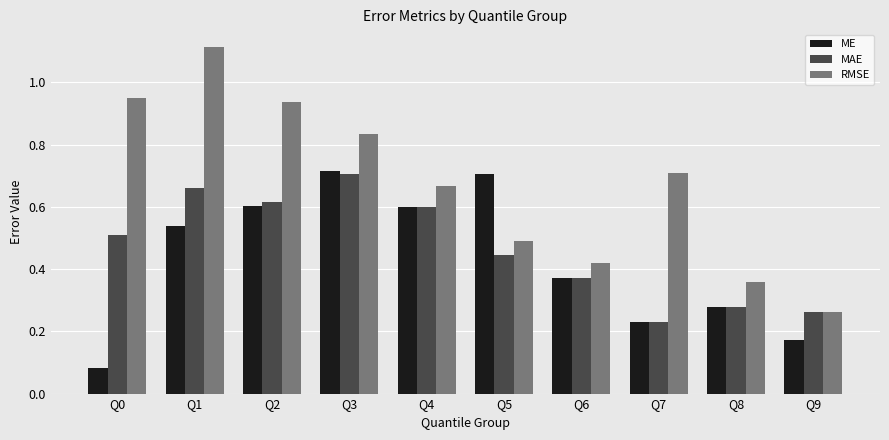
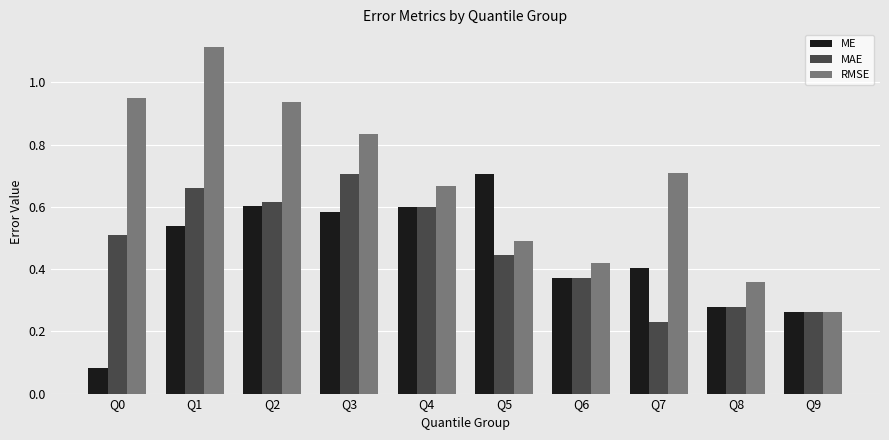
  {
    "ME": {
      "Q0": 0.08,
      "Q1": 0.54,
      "Q2": 0.60,
-     "Q3": 0.71,
+     "Q3": 0.58,
      "Q4": 0.60,
      "Q5": 0.71,
      "Q6": 0.37,
-     "Q7": 0.23,
+     "Q7": 0.40,
      "Q8": 0.28,
-     "Q9": 0.17
+     "Q9": 0.26
    },
    "MAE": {
      "Q0": 0.51,
      "Q1": 0.66,
      "Q2": 0.61,
      "Q3": 0.71,
      "Q4": 0.60,
      "Q5": 0.44,
      "Q6": 0.37,
      "Q7": 0.23,
      "Q8": 0.28,
      "Q9": 0.26
    },
    "RMSE": {
      "Q0": 0.95,
      "Q1": 1.11,
      "Q2": 0.94,
      "Q3": 0.84,
      "Q4": 0.67,
      "Q5": 0.49,
      "Q6": 0.42,
      "Q7": 0.71,
      "Q8": 0.36,
      "Q9": 0.26
    }
  }
